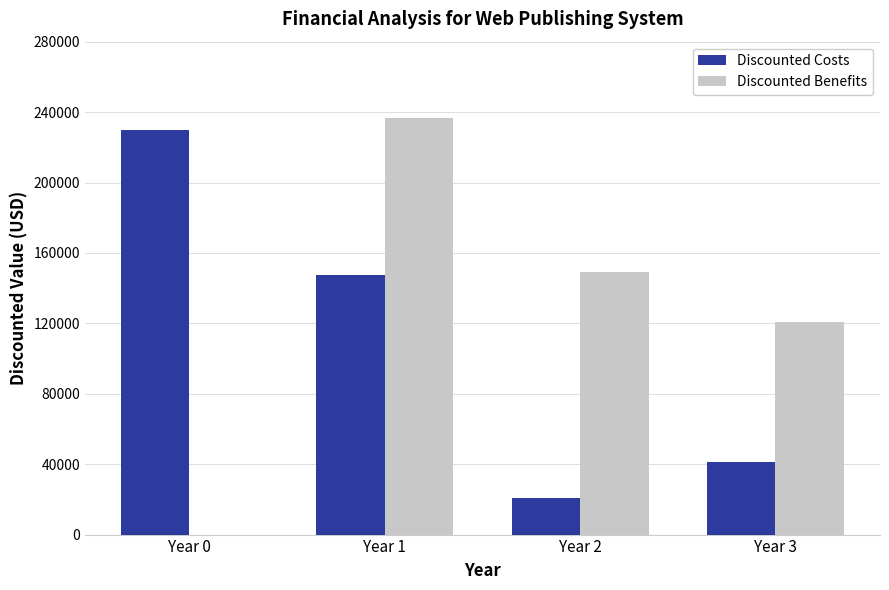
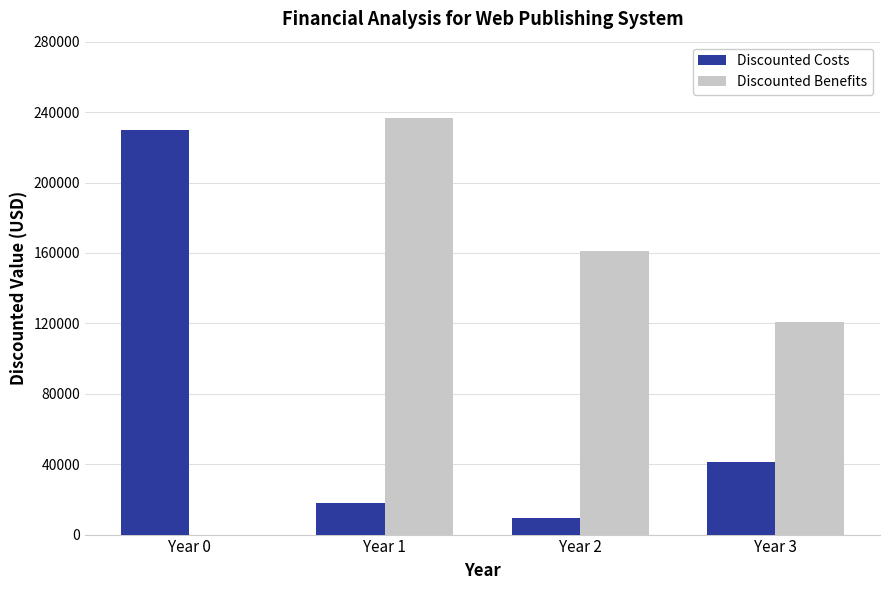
  {
    "Discounted Costs": {
      "Year 0": 230000,
-     "Year 1": 148000,
-     "Year 2": 21000,
+     "Year 1": 18000,
+     "Year 2": 9000,
      "Year 3": 41000
    },
    "Discounted Benefits": {
      "Year 0": 0,
      "Year 1": 237000,
-     "Year 2": 149000,
+     "Year 2": 161000,
      "Year 3": 121000
    }
  }
